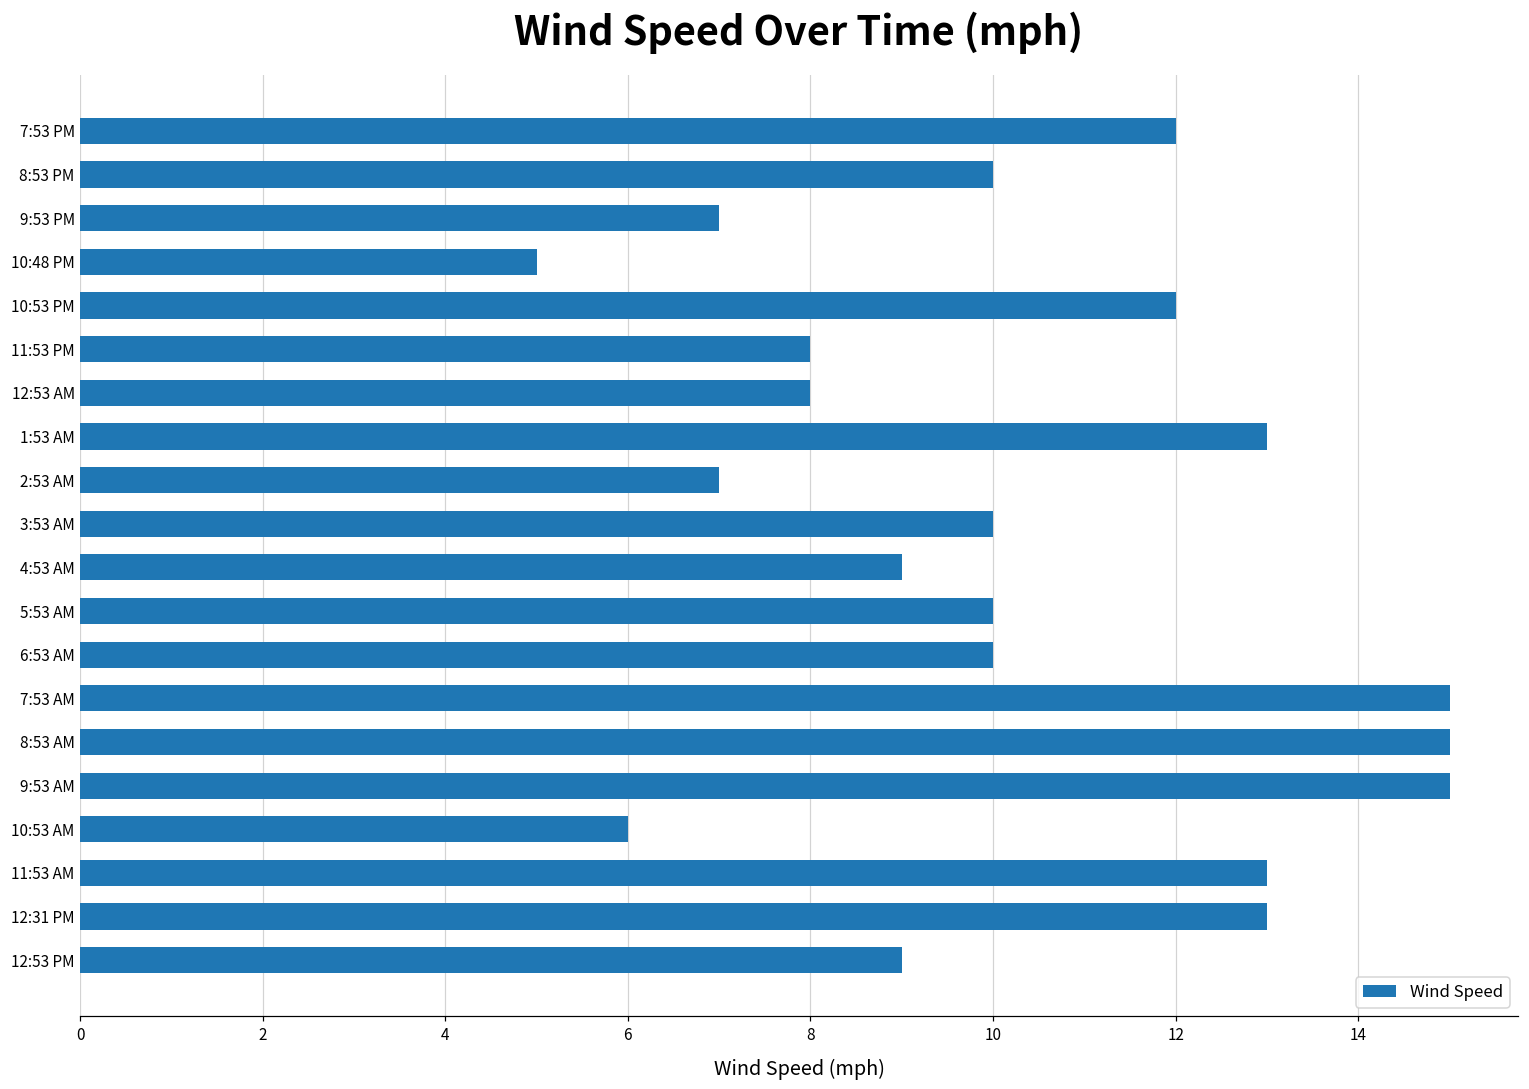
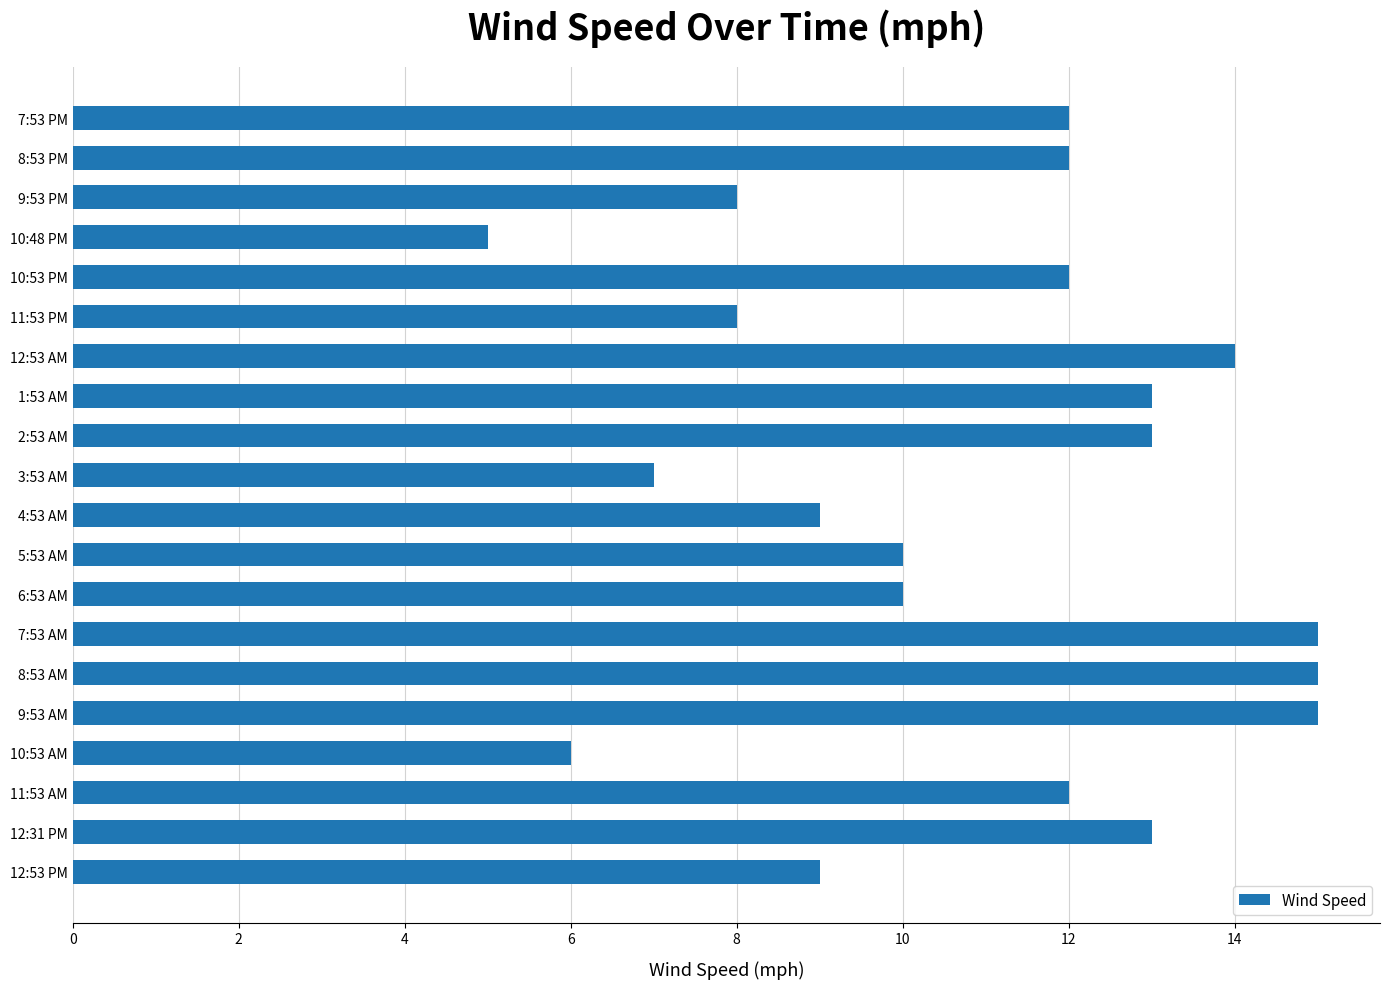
  {
    "7:53 PM": 12,
-   "8:53 PM": 10,
-   "9:53 PM": 7,
+   "8:53 PM": 12,
+   "9:53 PM": 8,
    "10:48 PM": 5,
    "10:53 PM": 12,
    "11:53 PM": 8,
-   "12:53 AM": 8,
+   "12:53 AM": 14,
    "1:53 AM": 13,
-   "2:53 AM": 7,
-   "3:53 AM": 10,
+   "2:53 AM": 13,
+   "3:53 AM": 7,
    "4:53 AM": 9,
    "5:53 AM": 10,
    "6:53 AM": 10,
    "7:53 AM": 15,
    "8:53 AM": 15,
    "9:53 AM": 15,
    "10:53 AM": 6,
-   "11:53 AM": 13,
+   "11:53 AM": 12,
    "12:31 PM": 13,
    "12:53 PM": 9
  }
